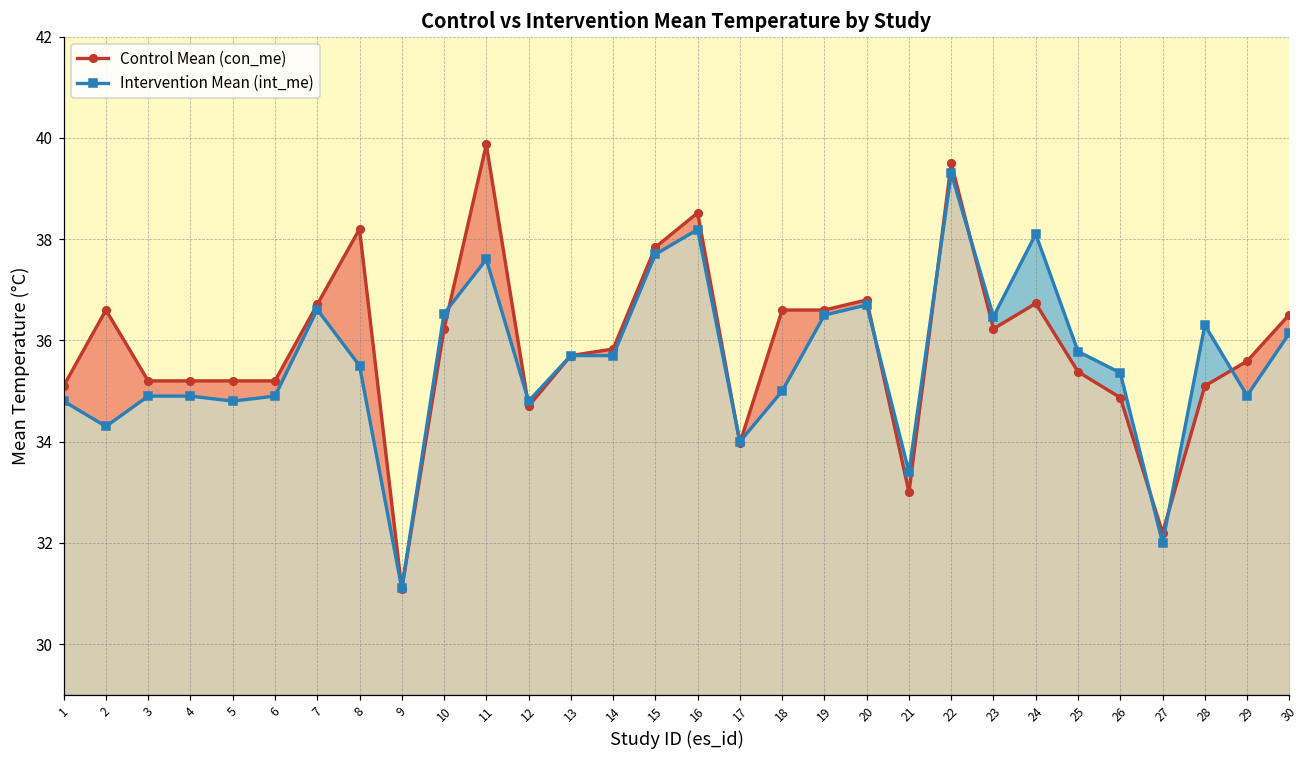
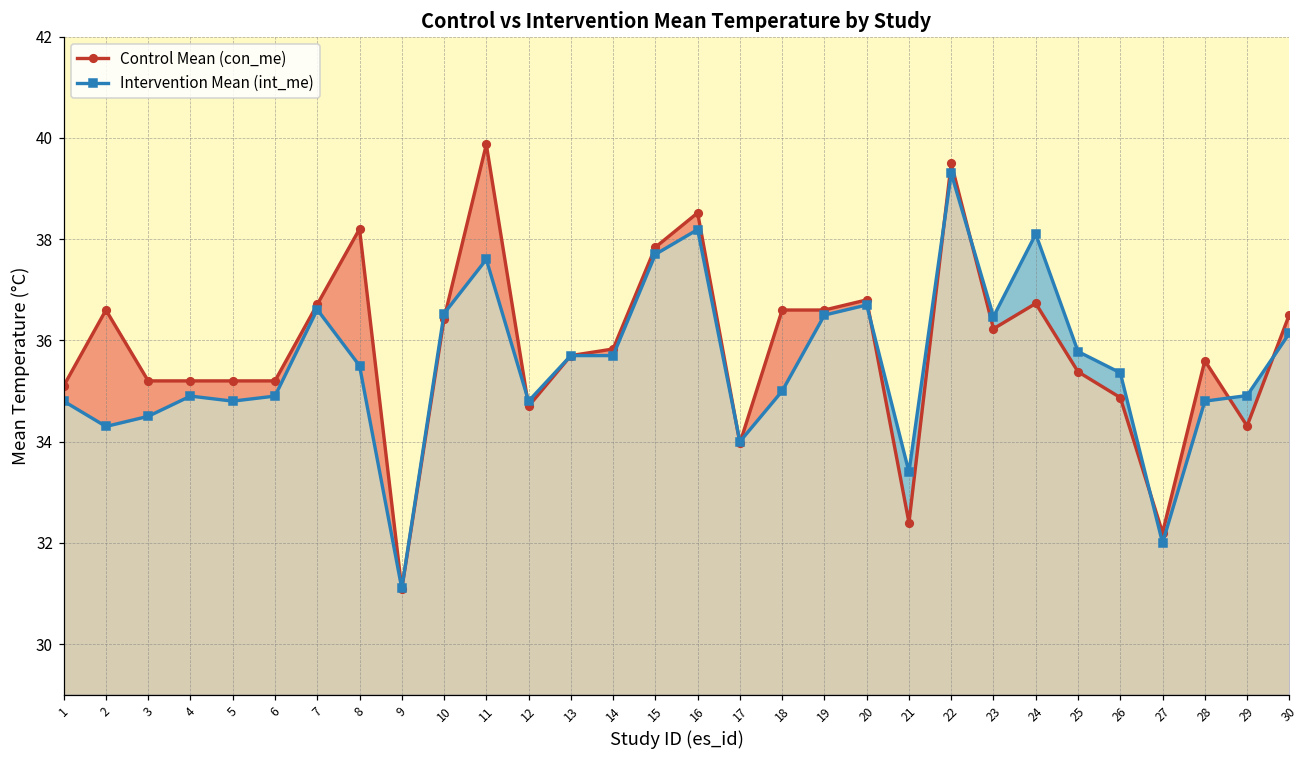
  {
    "Control Mean (con_me)": {
      "1": 35.1,
      "2": 36.6,
      "3": 35.2,
      "4": 35.2,
      "5": 35.2,
      "6": 35.2,
      "7": 36.7,
      "8": 38.2,
-     "10": 36.2,
+     "10": 36.4,
      "11": 39.9,
      "12": 34.7,
      "14": 35.8,
      "15": 37.8,
      "16": 38.5,
      "18": 36.6,
      "19": 36.6,
      "20": 36.8,
-     "21": 33.0,
+     "21": 32.4,
      "22": 39.5,
      "23": 36.2,
      "24": 36.7,
      "25": 35.4,
      "26": 34.9,
      "27": 32.2,
-     "28": 35.1,
-     "29": 35.6,
+     "28": 35.6,
+     "29": 34.3,
      "30": 36.5
    },
    "Intervention Mean (int_me)": {
      "1": 34.8,
      "2": 34.3,
-     "3": 34.9,
+     "3": 34.5,
      "4": 34.9,
      "5": 34.8,
      "6": 34.9,
      "7": 36.6,
      "8": 35.5,
      "10": 36.5,
      "11": 37.6,
      "12": 34.8,
      "14": 35.7,
      "15": 37.7,
      "16": 38.2,
      "18": 35.0,
      "19": 36.5,
      "20": 36.7,
      "21": 33.4,
      "22": 39.3,
      "23": 36.5,
      "24": 38.1,
      "25": 35.8,
      "26": 35.4,
      "27": 32.0,
-     "28": 36.3,
+     "28": 34.8,
      "29": 34.9,
      "30": 36.1
    }
  }
